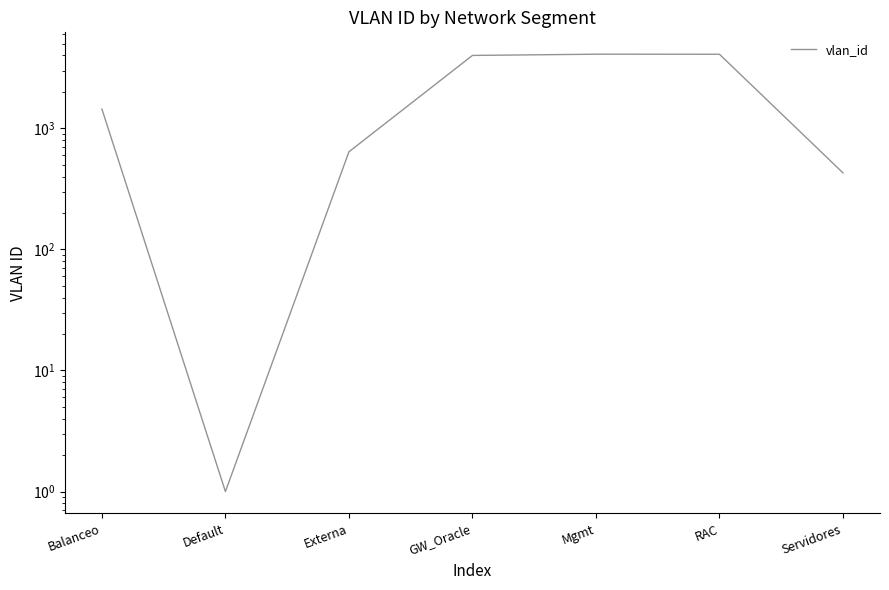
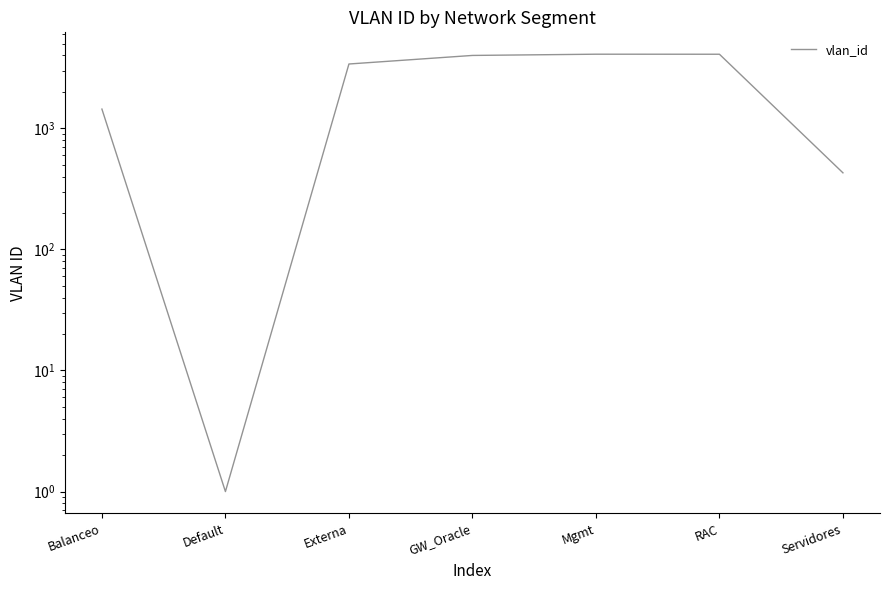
  {
    "Balanceo": 1400,
    "Default": 1,
-   "Externa": 600,
+   "Externa": 3400,
    "GW_Oracle": 4000,
    "Mgmt": 4100,
    "RAC": 4100,
    "Servidores": 430
  }
